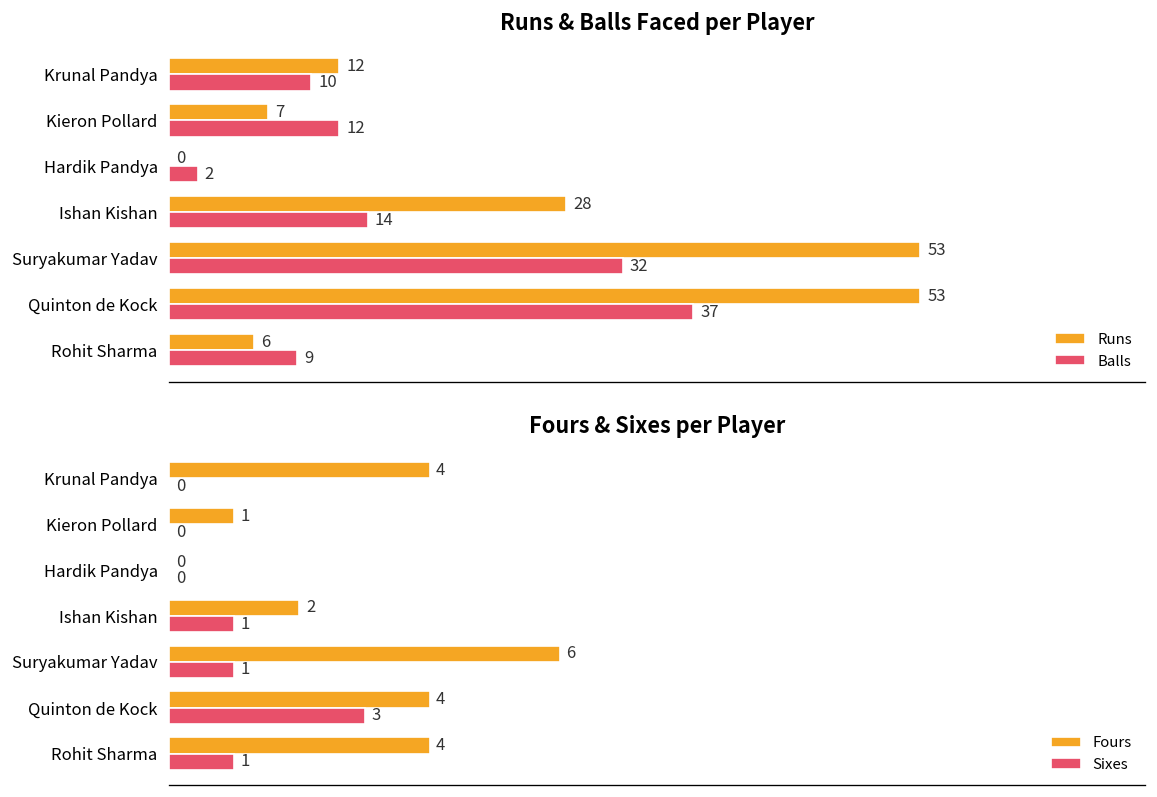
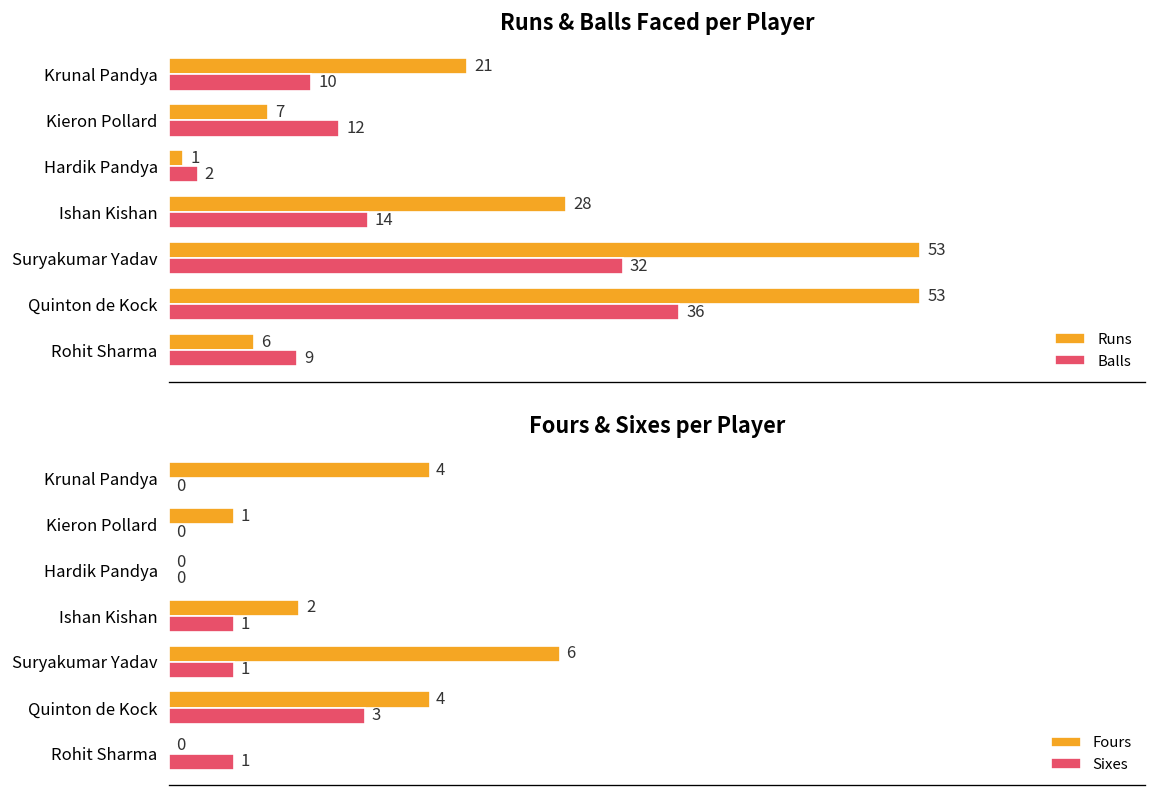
  {
    "Runs & Balls Faced per Player": {
      "Runs": {
-       "Krunal Pandya": 12,
+       "Krunal Pandya": 21,
        "Kieron Pollard": 7,
-       "Hardik Pandya": 0,
+       "Hardik Pandya": 1,
        "Ishan Kishan": 28,
        "Suryakumar Yadav": 53,
        "Quinton de Kock": 53,
        "Rohit Sharma": 6
      },
      "Balls": {
        "Krunal Pandya": 10,
        "Kieron Pollard": 12,
        "Hardik Pandya": 2,
        "Ishan Kishan": 14,
        "Suryakumar Yadav": 32,
-       "Quinton de Kock": 37,
+       "Quinton de Kock": 36,
        "Rohit Sharma": 9
      }
    },
    "Fours & Sixes per Player": {
      "Fours": {
        "Krunal Pandya": 4,
        "Kieron Pollard": 1,
        "Hardik Pandya": 0,
        "Ishan Kishan": 2,
        "Suryakumar Yadav": 6,
        "Quinton de Kock": 4,
-       "Rohit Sharma": 4
+       "Rohit Sharma": 0
      },
      "Sixes": {
        "Krunal Pandya": 0,
        "Kieron Pollard": 0,
        "Hardik Pandya": 0,
        "Ishan Kishan": 1,
        "Suryakumar Yadav": 1,
        "Quinton de Kock": 3,
        "Rohit Sharma": 1
      }
    }
  }
